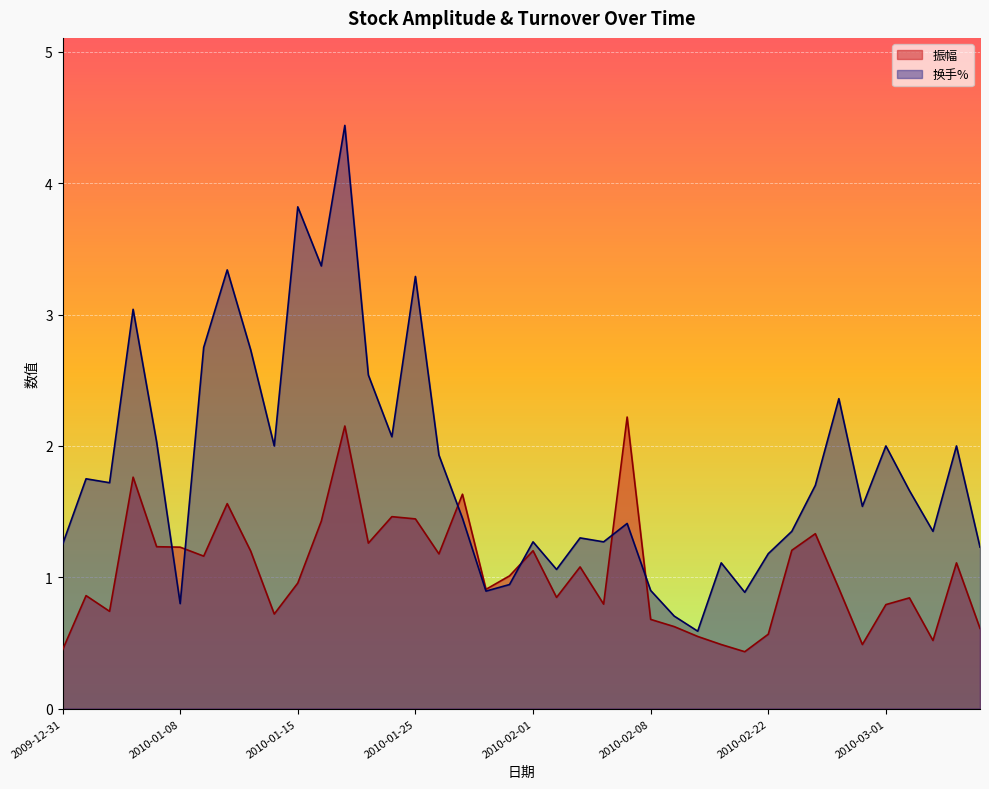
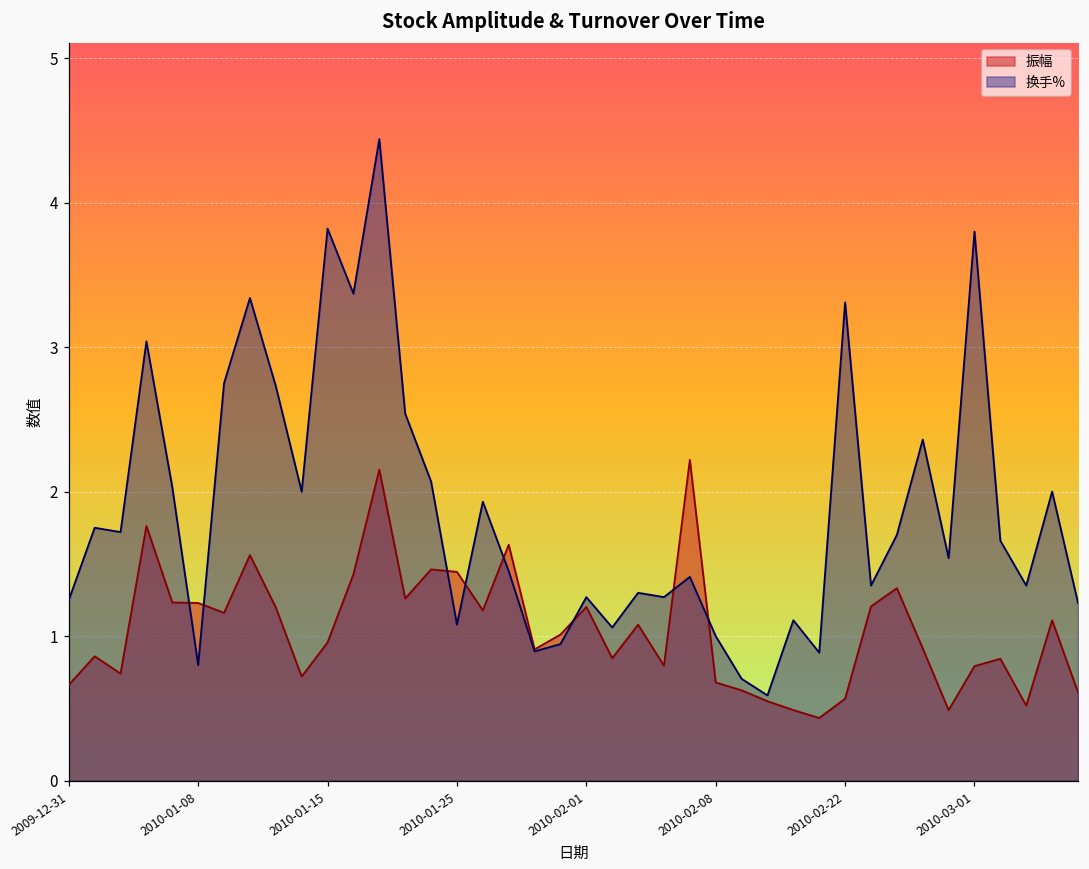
  {
    "振幅": {
-     "2009-12-31": 0.45,
+     "2009-12-31": 0.66,
      "2010-01-08": 1.23,
      "2010-01-15": 0.96,
      "2010-01-25": 1.44,
      "2010-02-01": 1.20,
      "2010-02-08": 0.68,
      "2010-02-22": 0.57,
      "2010-03-01": 0.79
    },
    "换手%": {
      "2009-12-31": 1.25,
      "2010-01-08": 0.80,
      "2010-01-15": 3.82,
-     "2010-01-25": 3.29,
+     "2010-01-25": 1.08,
      "2010-02-01": 1.27,
-     "2010-02-08": 0.9,
-     "2010-02-22": 1.18,
-     "2010-03-01": 2.0
+     "2010-02-08": 1.0,
+     "2010-02-22": 3.31,
+     "2010-03-01": 3.8
    }
  }
